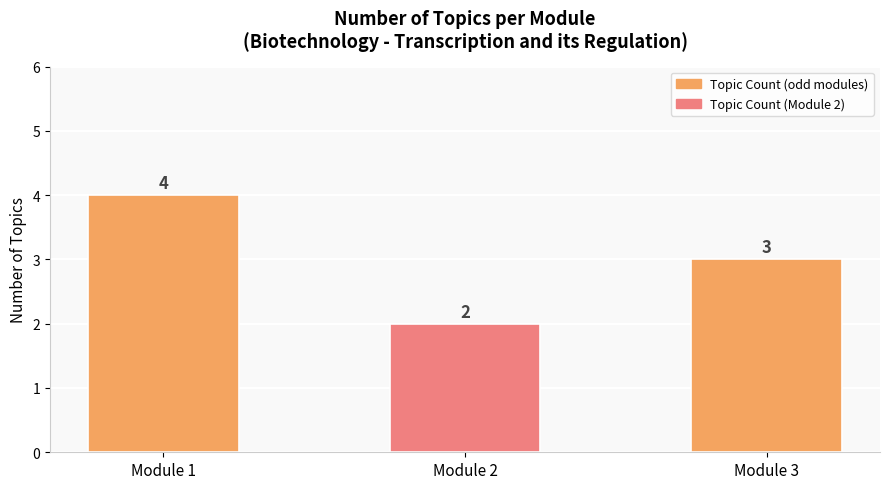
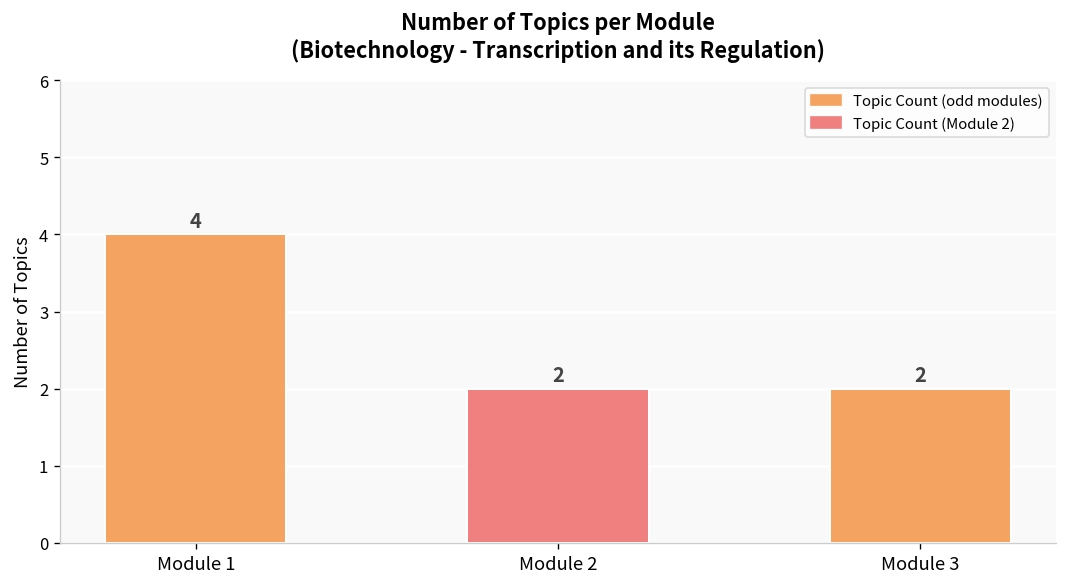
  {
    "Module 1": 4,
    "Module 2": 2,
-   "Module 3": 3
+   "Module 3": 2
  }
